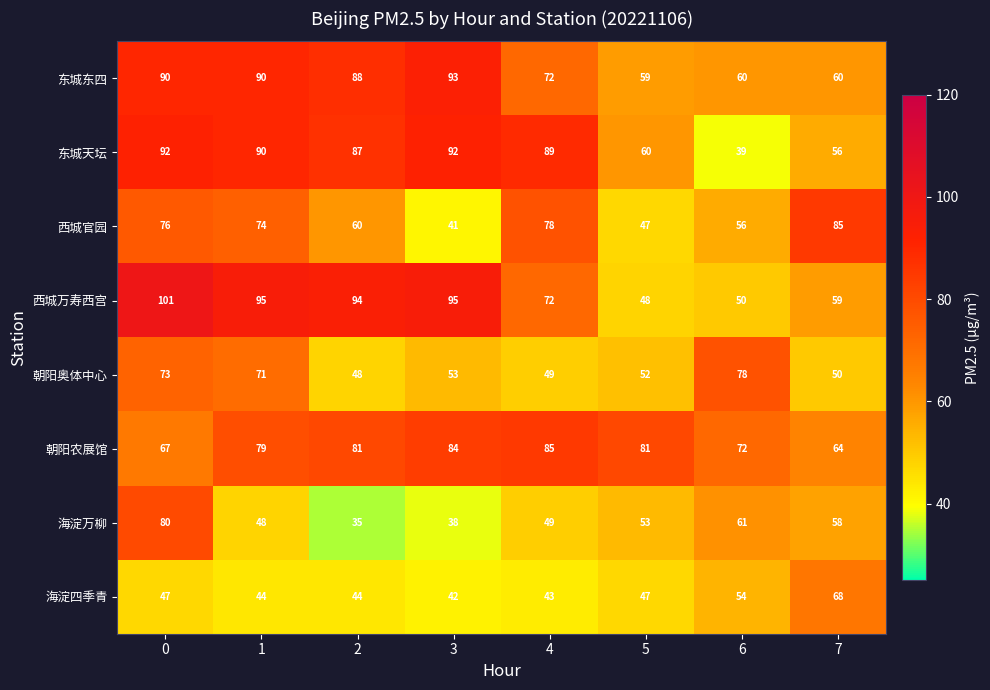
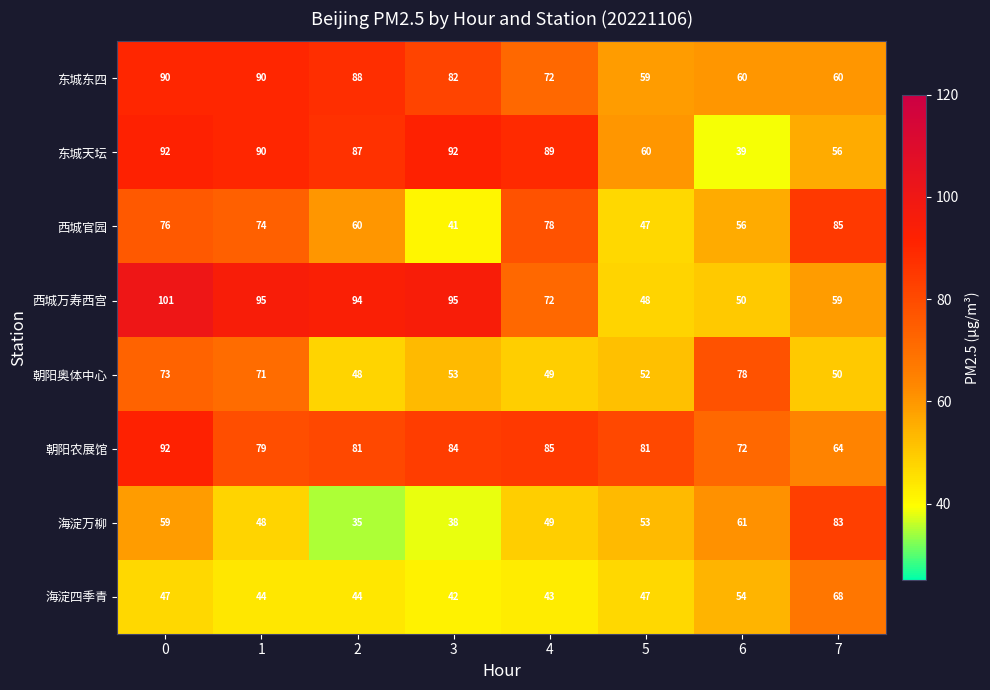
  {
    "东城东四": {
      "0": 90,
      "1": 90,
      "2": 88,
-     "3": 93,
+     "3": 82,
      "4": 72,
      "5": 59,
      "6": 60,
      "7": 60
    },
    "东城天坛": {
      "0": 92,
      "1": 90,
      "2": 87,
      "3": 92,
      "4": 89,
      "5": 60,
      "6": 39,
      "7": 56
    },
    "西城官园": {
      "0": 76,
      "1": 74,
      "2": 60,
      "3": 41,
      "4": 78,
      "5": 47,
      "6": 56,
      "7": 85
    },
    "西城万寿西宫": {
      "0": 101,
      "1": 95,
      "2": 94,
      "3": 95,
      "4": 72,
      "5": 48,
      "6": 50,
      "7": 59
    },
    "朝阳奥体中心": {
      "0": 73,
      "1": 71,
      "2": 48,
      "3": 53,
      "4": 49,
      "5": 52,
      "6": 78,
      "7": 50
    },
    "朝阳农展馆": {
-     "0": 67,
+     "0": 92,
      "1": 79,
      "2": 81,
      "3": 84,
      "4": 85,
      "5": 81,
      "6": 72,
      "7": 64
    },
    "海淀万柳": {
-     "0": 80,
+     "0": 59,
      "1": 48,
      "2": 35,
      "3": 38,
      "4": 49,
      "5": 53,
      "6": 61,
-     "7": 58
+     "7": 83
    },
    "海淀四季青": {
      "0": 47,
      "1": 44,
      "2": 44,
      "3": 42,
      "4": 43,
      "5": 47,
      "6": 54,
      "7": 68
    }
  }
